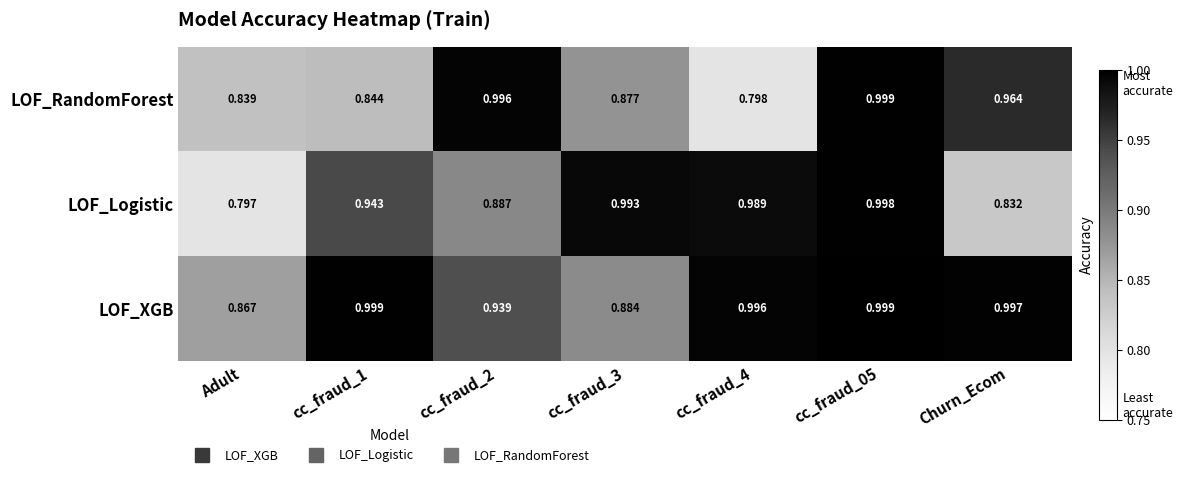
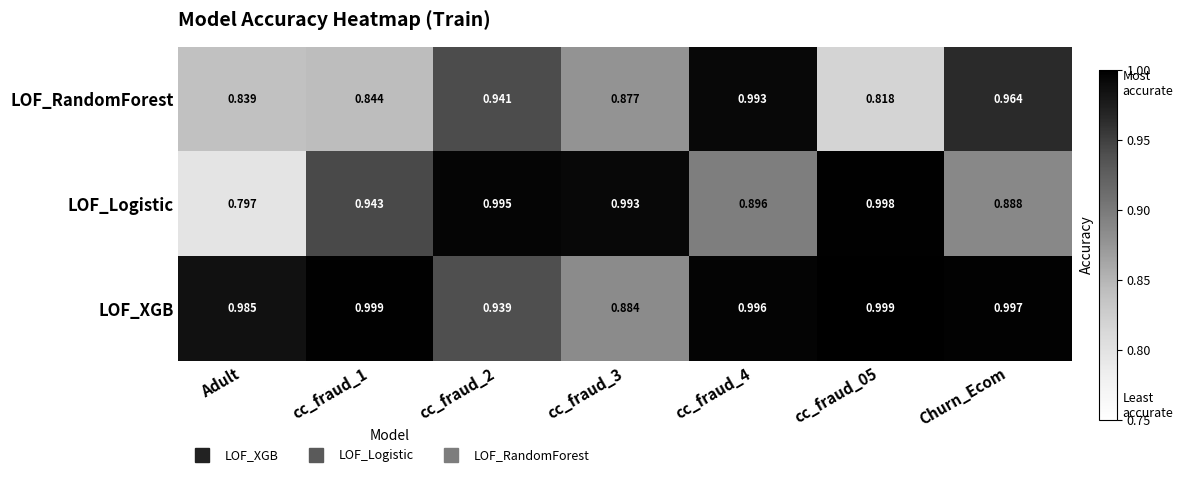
  {
    "LOF_RandomForest": {
      "Adult": 0.839,
      "cc_fraud_1": 0.844,
-     "cc_fraud_2": 0.996,
+     "cc_fraud_2": 0.941,
      "cc_fraud_3": 0.877,
-     "cc_fraud_4": 0.798,
-     "cc_fraud_05": 0.999,
+     "cc_fraud_4": 0.993,
+     "cc_fraud_05": 0.818,
      "Churn_Ecom": 0.964
    },
    "LOF_Logistic": {
      "Adult": 0.797,
      "cc_fraud_1": 0.943,
-     "cc_fraud_2": 0.887,
+     "cc_fraud_2": 0.995,
      "cc_fraud_3": 0.993,
-     "cc_fraud_4": 0.989,
+     "cc_fraud_4": 0.896,
      "cc_fraud_05": 0.998,
-     "Churn_Ecom": 0.832
+     "Churn_Ecom": 0.888
    },
    "LOF_XGB": {
-     "Adult": 0.867,
+     "Adult": 0.985,
      "cc_fraud_1": 0.999,
      "cc_fraud_2": 0.939,
      "cc_fraud_3": 0.884,
      "cc_fraud_4": 0.996,
      "cc_fraud_05": 0.999,
      "Churn_Ecom": 0.997
    }
  }
